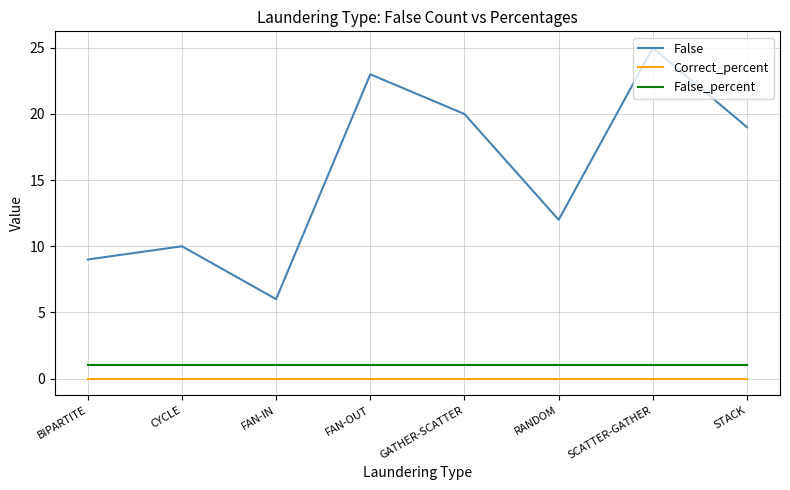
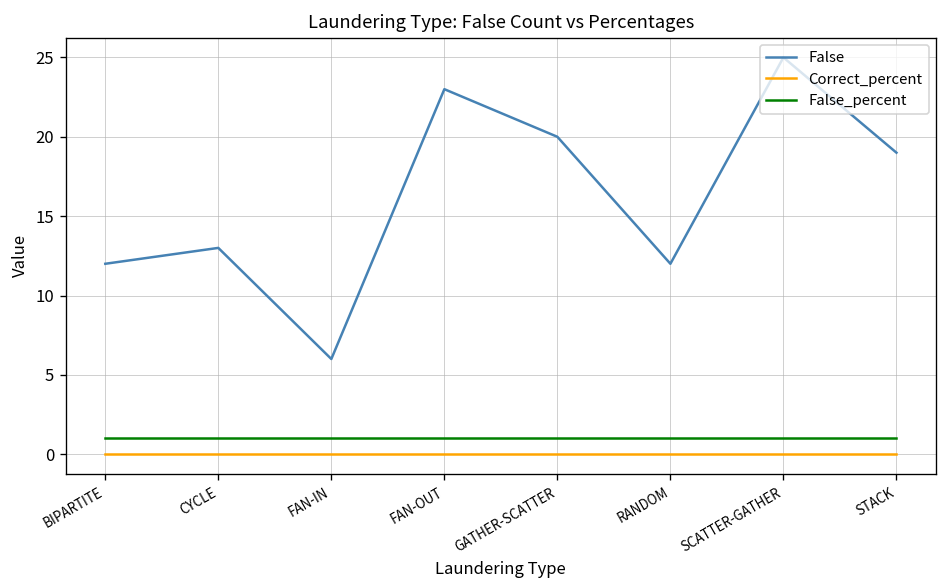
  {
    "False": {
-     "BIPARTITE": 9,
-     "CYCLE": 10,
+     "BIPARTITE": 12,
+     "CYCLE": 13,
      "FAN-IN": 6,
      "FAN-OUT": 23,
      "GATHER-SCATTER": 20,
      "RANDOM": 12,
      "STACK": 19
    },
    "Correct_percent": {
      "BIPARTITE": 0,
      "CYCLE": 0,
      "FAN-IN": 0,
      "FAN-OUT": 0,
      "GATHER-SCATTER": 0,
      "RANDOM": 0,
      "SCATTER-GATHER": 0,
      "STACK": 0
    },
    "False_percent": {
      "BIPARTITE": 1,
      "CYCLE": 1,
      "FAN-IN": 1,
      "FAN-OUT": 1,
      "GATHER-SCATTER": 1,
      "RANDOM": 1,
      "SCATTER-GATHER": 1,
      "STACK": 1
    }
  }
